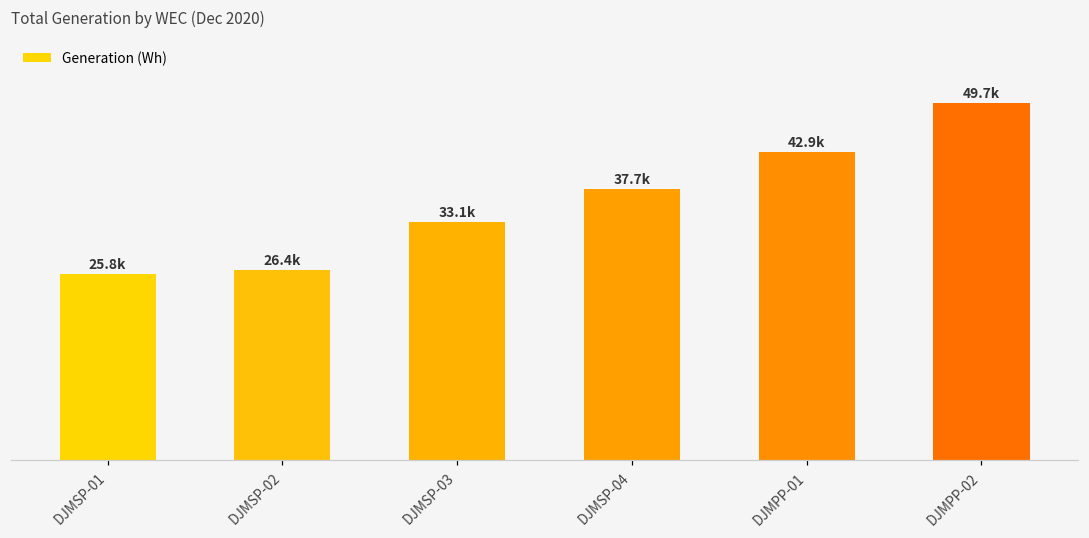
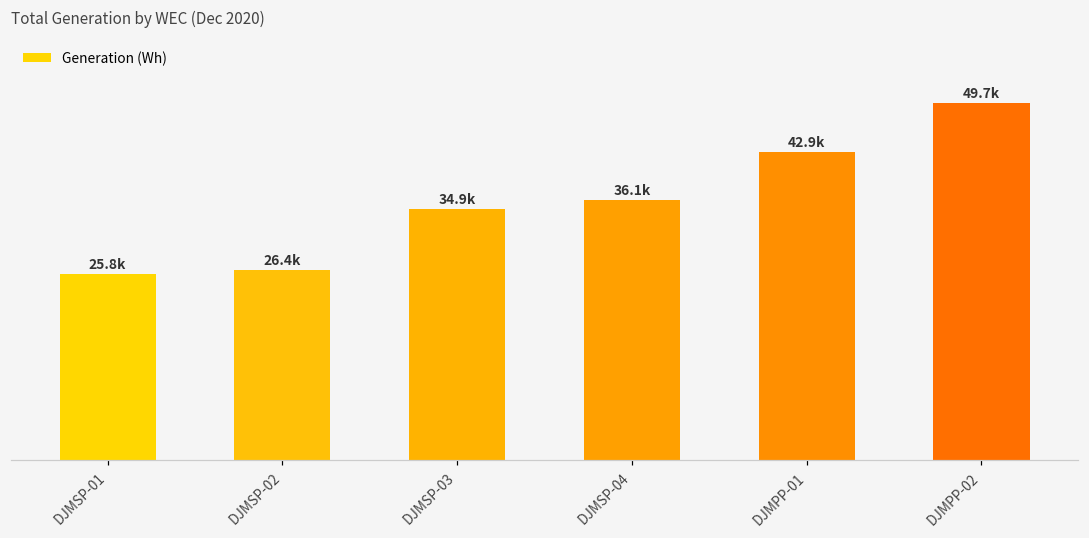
  {
    "DJMSP-01": "25.8k",
    "DJMSP-02": "26.4k",
-   "DJMSP-03": "33.1k",
-   "DJMSP-04": "37.7k",
+   "DJMSP-03": "34.9k",
+   "DJMSP-04": "36.1k",
    "DJMPP-01": "42.9k",
    "DJMPP-02": "49.7k"
  }
